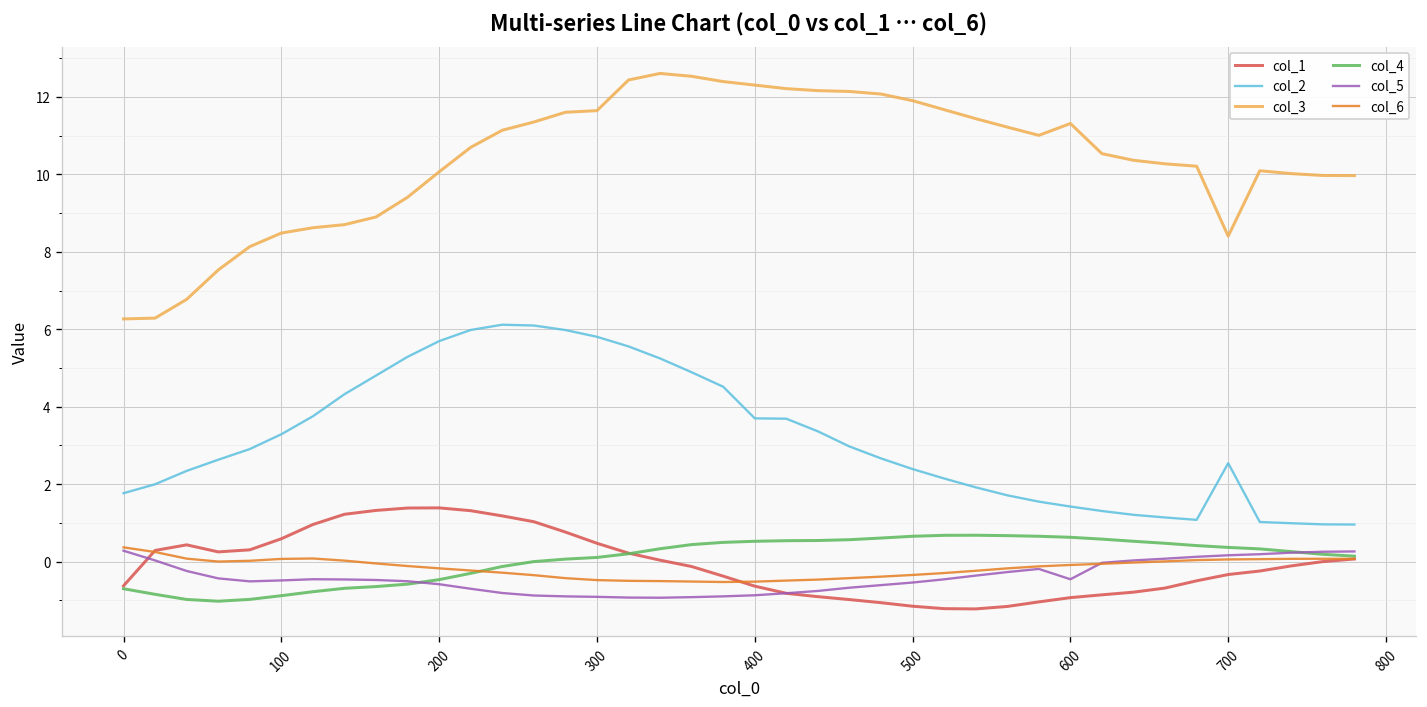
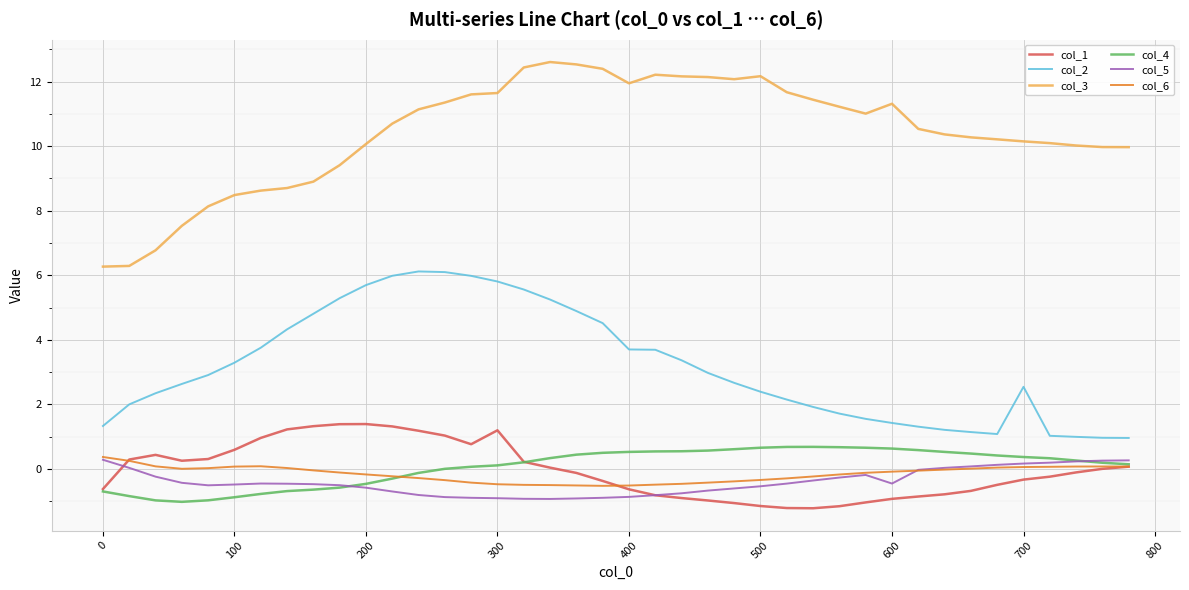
  {
    "col_1": {
      "100": 0.6,
      "200": 1.4,
-     "300": 0.5,
+     "300": 1.2,
      "400": -0.6,
      "500": -1.2,
      "600": -0.9,
      "700": -0.3
    },
    "col_2": {
-     "0": 1.8,
+     "0": 1.3,
      "100": 3.3,
      "200": 5.7,
      "300": 5.8,
      "400": 3.7,
      "500": 2.4,
      "600": 1.4,
      "700": 2.5
    },
    "col_3": {
      "0": 6.3,
      "100": 8.5,
      "200": 10.1,
      "300": 11.6,
-     "400": 12.3,
-     "500": 11.9,
+     "400": 11.9,
+     "500": 12.2,
      "600": 11.3,
-     "700": 8.4
+     "700": 10.1
    },
    "col_4": {
      "100": -0.9,
      "200": -0.5,
      "300": 0.1,
      "400": 0.5,
      "500": 0.7,
      "600": 0.6,
      "700": 0.4
    },
    "col_5": {
      "0": 0.3,
      "100": -0.5,
      "200": -0.6,
      "300": -0.9,
      "400": -0.9,
      "500": -0.5,
      "600": -0.5,
      "700": 0.2
    },
    "col_6": {
      "0": 0.4,
      "100": 0.1,
      "200": -0.2,
      "300": -0.5,
      "400": -0.5,
      "500": -0.3,
      "600": -0.1,
      "700": 0.1
    }
  }
